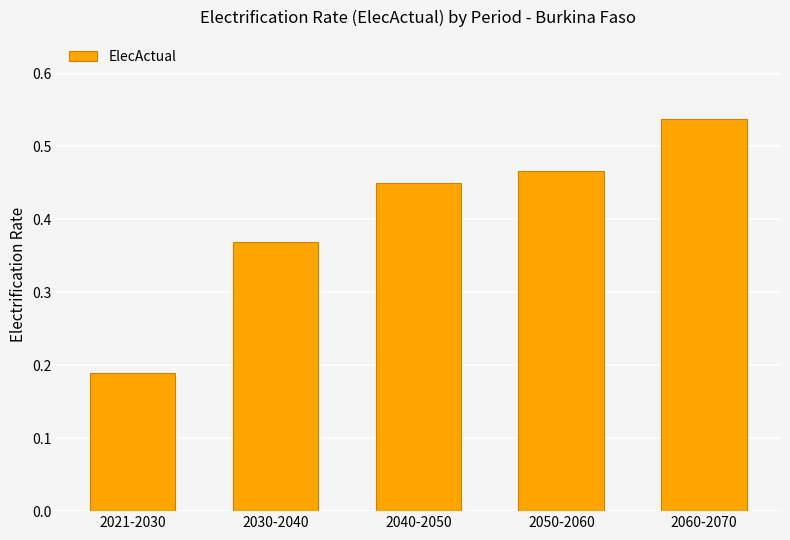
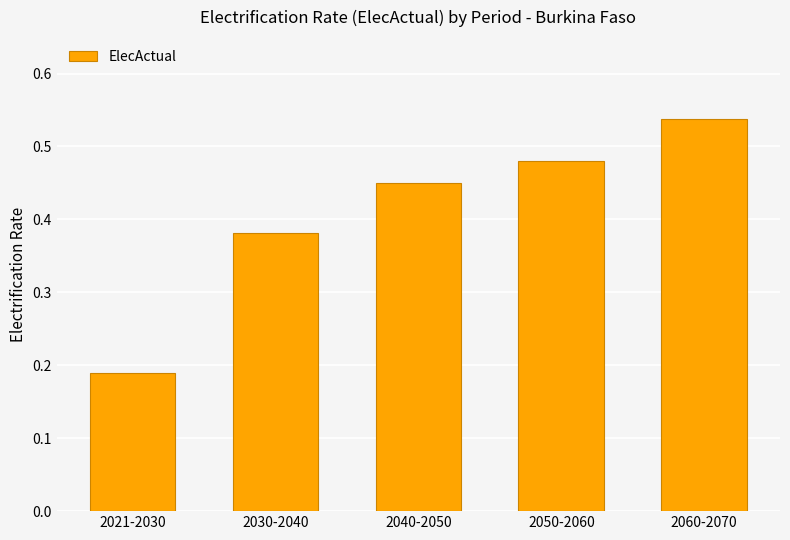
  {
    "2021-2030": 0.19,
-   "2030-2040": 0.37,
+   "2030-2040": 0.38,
    "2040-2050": 0.45,
-   "2050-2060": 0.47,
+   "2050-2060": 0.48,
    "2060-2070": 0.54
  }
